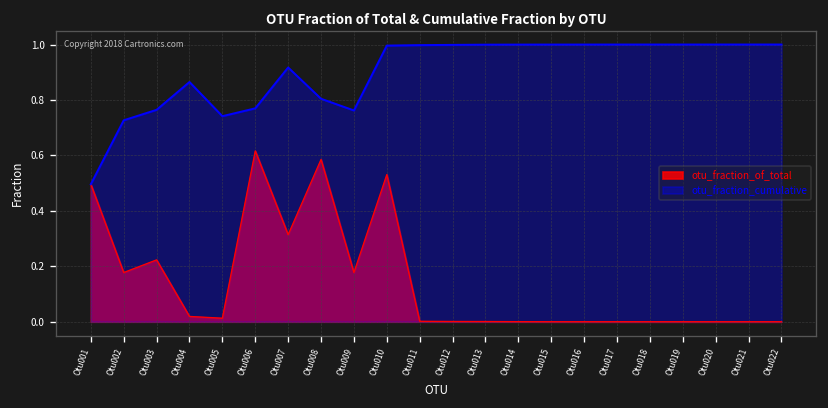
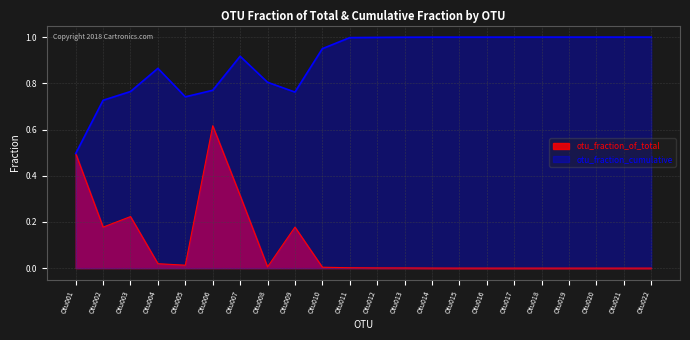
  {
    "otu_fraction_of_total": {
      "Otu002": 0.18,
      "Otu003": 0.22,
      "Otu004": 0.02,
      "Otu005": 0.01,
      "Otu006": 0.62,
      "Otu007": 0.31,
-     "Otu008": 0.59,
+     "Otu008": 0.01,
      "Otu009": 0.18,
-     "Otu010": 0.53,
+     "Otu010": 0.00,
      "Otu011": 0.00,
      "Otu012": 0.00,
      "Otu013": 0.00,
      "Otu014": 0.00,
      "Otu015": 0.00,
      "Otu016": 0.00,
      "Otu017": 0.00,
      "Otu018": 0.00,
      "Otu019": 0.00,
      "Otu020": 0.00,
      "Otu021": 0.00,
      "Otu022": 0.00
    },
    "otu_fraction_cumulative": {
      "Otu002": 0.73,
      "Otu003": 0.76,
      "Otu004": 0.86,
      "Otu005": 0.74,
      "Otu006": 0.77,
      "Otu007": 0.92,
      "Otu008": 0.80,
      "Otu009": 0.76,
-     "Otu010": 1.00,
+     "Otu010": 0.95,
      "Otu011": 1.00,
      "Otu012": 1.00,
      "Otu013": 1.00,
      "Otu014": 1.00,
      "Otu015": 1.00,
      "Otu016": 1.00,
      "Otu017": 1.00,
      "Otu018": 1.00,
      "Otu019": 1.00,
      "Otu020": 1.00,
      "Otu021": 1.00,
      "Otu022": 1.00
    }
  }
